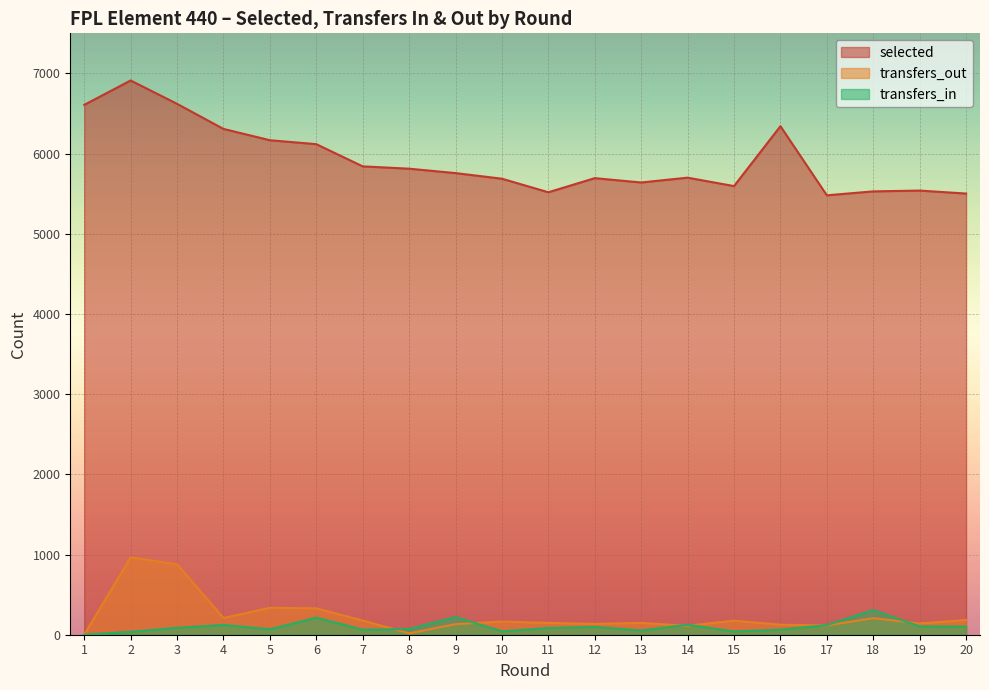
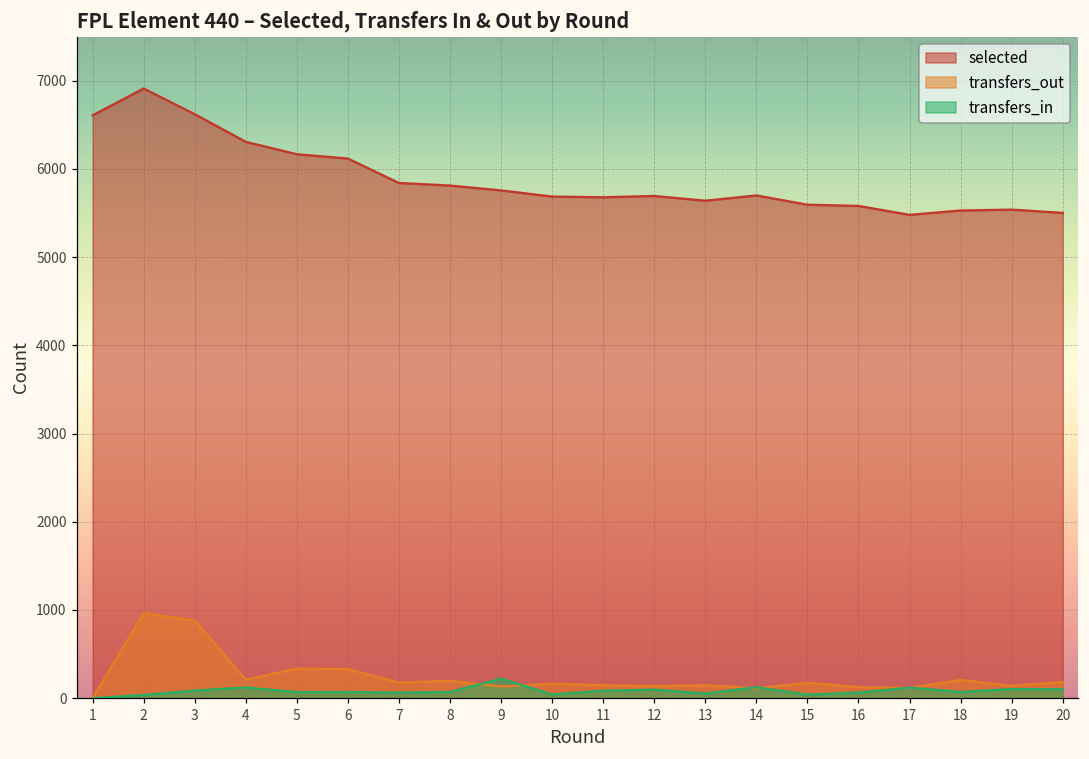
  {
    "selected": {
      "1": 6600,
      "2": 6900,
      "3": 6600,
      "4": 6300,
      "5": 6200,
      "6": 6100,
      "7": 5800,
      "8": 5800,
      "9": 5800,
      "10": 5700,
-     "11": 5500,
+     "11": 5700,
      "12": 5700,
      "13": 5600,
      "14": 5700,
      "15": 5600,
-     "16": 6300,
+     "16": 5600,
      "17": 5500,
      "18": 5500,
      "19": 5500,
      "20": 5500
    },
    "transfers_out": {
      "2": 1000,
      "3": 900,
      "4": 200,
      "5": 300,
      "6": 300,
      "7": 200,
-     "8": 0,
+     "8": 200,
      "9": 100,
      "10": 200,
      "11": 100,
      "12": 100,
      "13": 100,
      "15": 200,
      "16": 100,
      "18": 200,
      "19": 100,
      "20": 200
    },
    "transfers_in": {
      "2": 0,
      "3": 100,
      "4": 100,
      "5": 100,
-     "6": 200,
+     "6": 100,
      "7": 100,
      "8": 100,
      "9": 200,
      "10": 0,
      "11": 100,
      "12": 100,
      "13": 100,
      "15": 0,
      "16": 100,
-     "18": 300,
+     "18": 100,
      "19": 100,
      "20": 100
    }
  }
